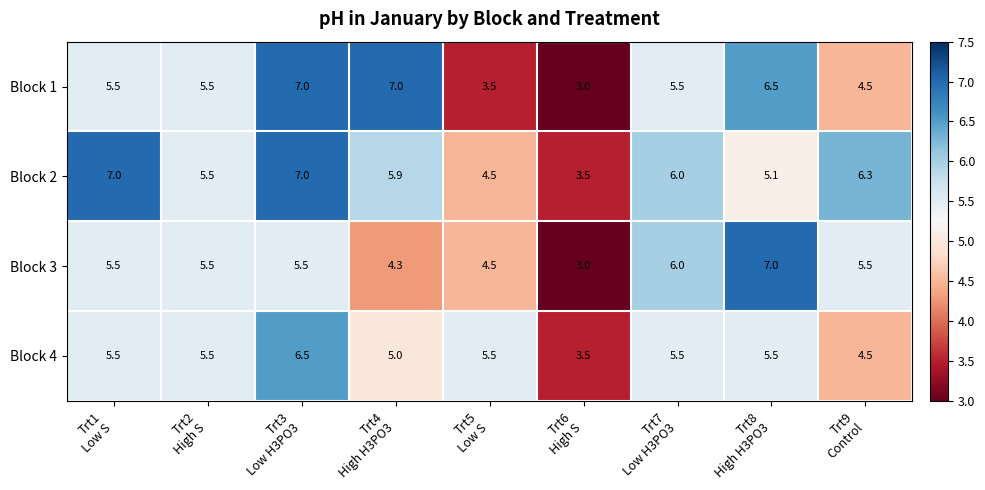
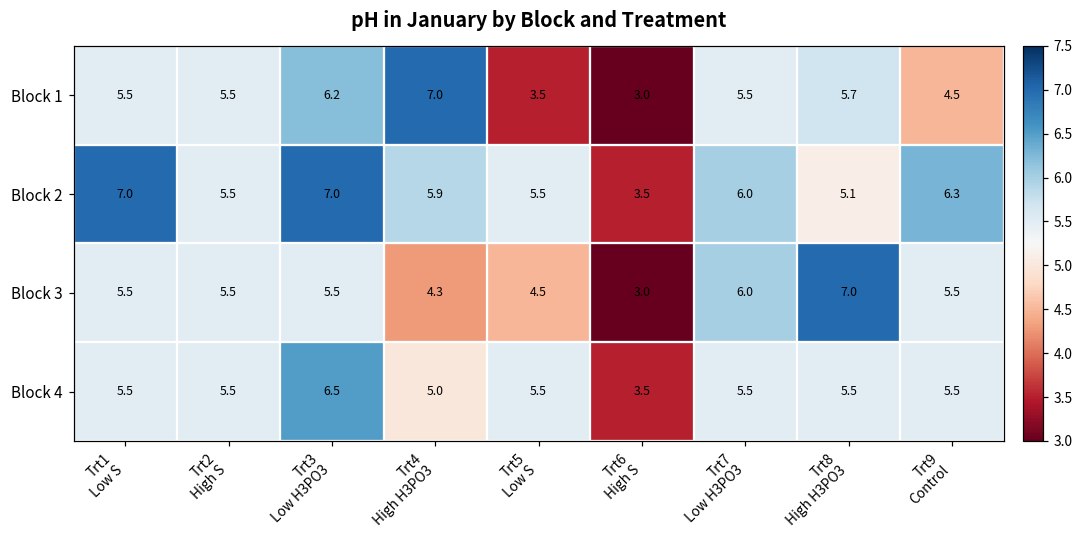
  {
    "Block 1": {
      "Trt1 Low S": 5.5,
      "Trt2 High S": 5.5,
-     "Trt3 Low H3PO3": 7.0,
+     "Trt3 Low H3PO3": 6.2,
      "Trt4 High H3PO3": 7.0,
      "Trt5 Low S": 3.5,
      "Trt6 High S": 3.0,
      "Trt7 Low H3PO3": 5.5,
-     "Trt8 High H3PO3": 6.5,
+     "Trt8 High H3PO3": 5.7,
      "Trt9 Control": 4.5
    },
    "Block 2": {
      "Trt1 Low S": 7.0,
      "Trt2 High S": 5.5,
      "Trt3 Low H3PO3": 7.0,
      "Trt4 High H3PO3": 5.9,
-     "Trt5 Low S": 4.5,
+     "Trt5 Low S": 5.5,
      "Trt6 High S": 3.5,
      "Trt7 Low H3PO3": 6.0,
      "Trt8 High H3PO3": 5.1,
      "Trt9 Control": 6.3
    },
    "Block 3": {
      "Trt1 Low S": 5.5,
      "Trt2 High S": 5.5,
      "Trt3 Low H3PO3": 5.5,
      "Trt4 High H3PO3": 4.3,
      "Trt5 Low S": 4.5,
      "Trt6 High S": 3.0,
      "Trt7 Low H3PO3": 6.0,
      "Trt8 High H3PO3": 7.0,
      "Trt9 Control": 5.5
    },
    "Block 4": {
      "Trt1 Low S": 5.5,
      "Trt2 High S": 5.5,
      "Trt3 Low H3PO3": 6.5,
      "Trt4 High H3PO3": 5.0,
      "Trt5 Low S": 5.5,
      "Trt6 High S": 3.5,
      "Trt7 Low H3PO3": 5.5,
      "Trt8 High H3PO3": 5.5,
-     "Trt9 Control": 4.5
+     "Trt9 Control": 5.5
    }
  }
